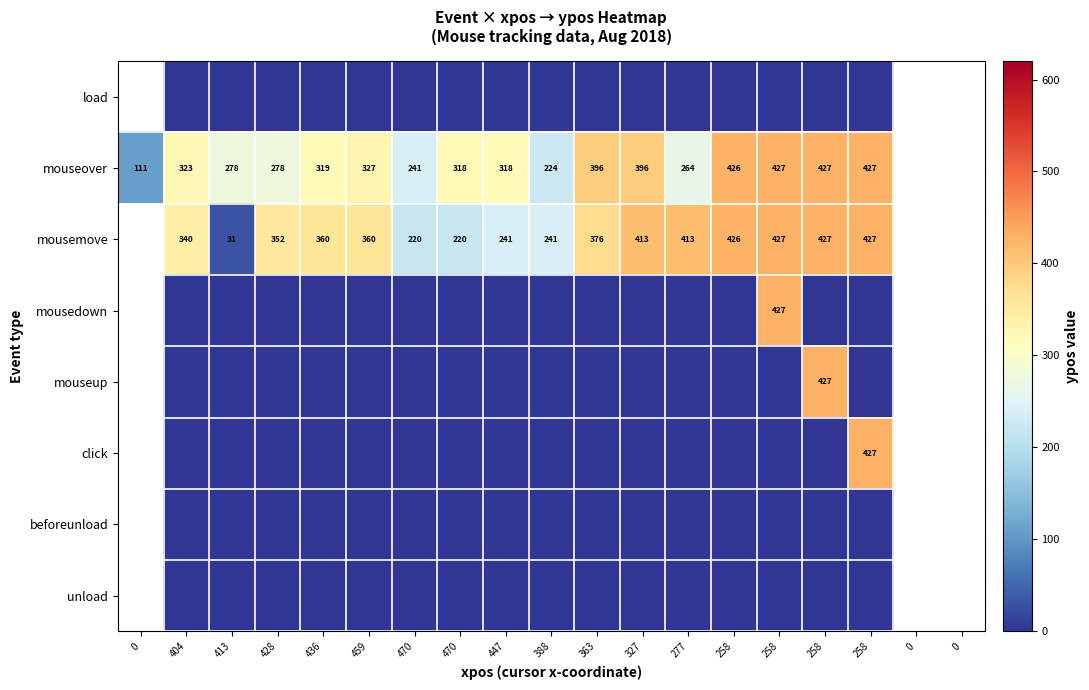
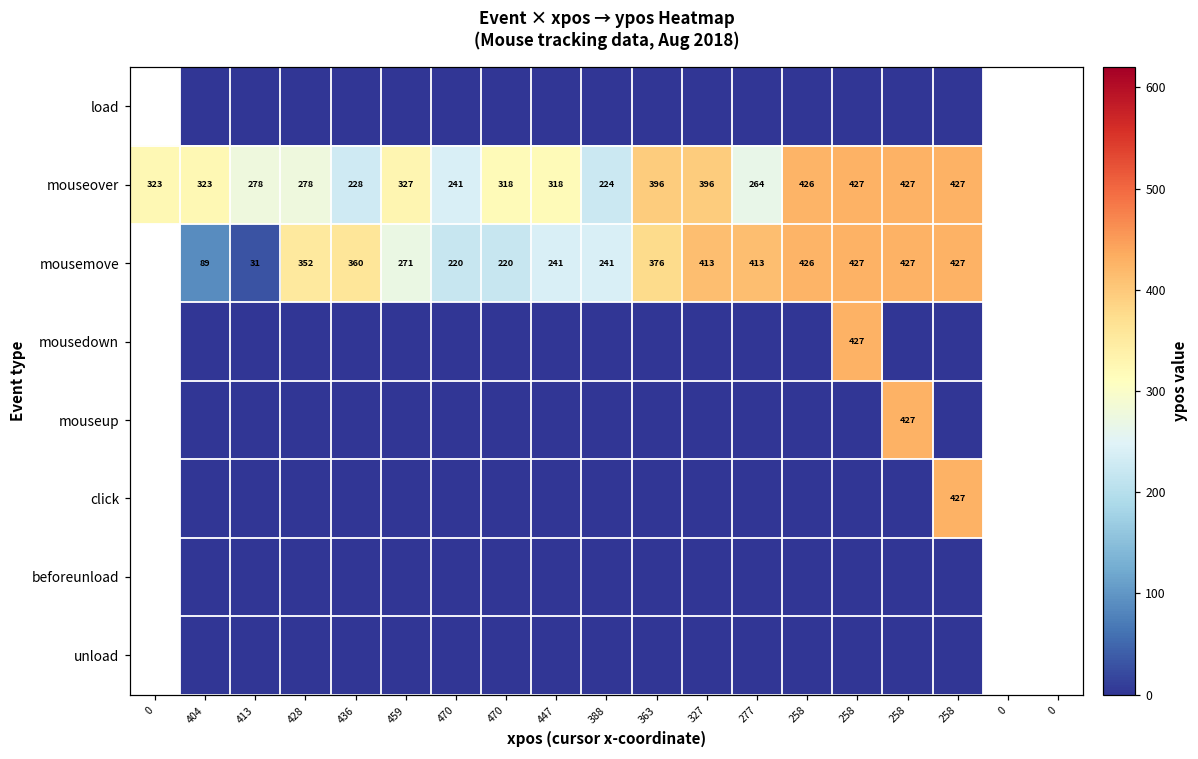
  {
    "mouseover": {
-     "0": 111,
+     "0": 323,
      "404": 323,
      "413": 278,
      "428": 278,
-     "436": 319,
+     "436": 228,
      "459": 327,
      "447": 318,
      "388": 224,
      "363": 396,
      "327": 396,
      "277": 264
    },
    "mousemove": {
-     "404": 340,
+     "404": 89,
      "413": 31,
      "428": 352,
      "436": 360,
-     "459": 360,
+     "459": 271,
      "447": 241,
      "388": 241,
      "363": 376,
      "327": 413,
      "277": 413
    }
  }
